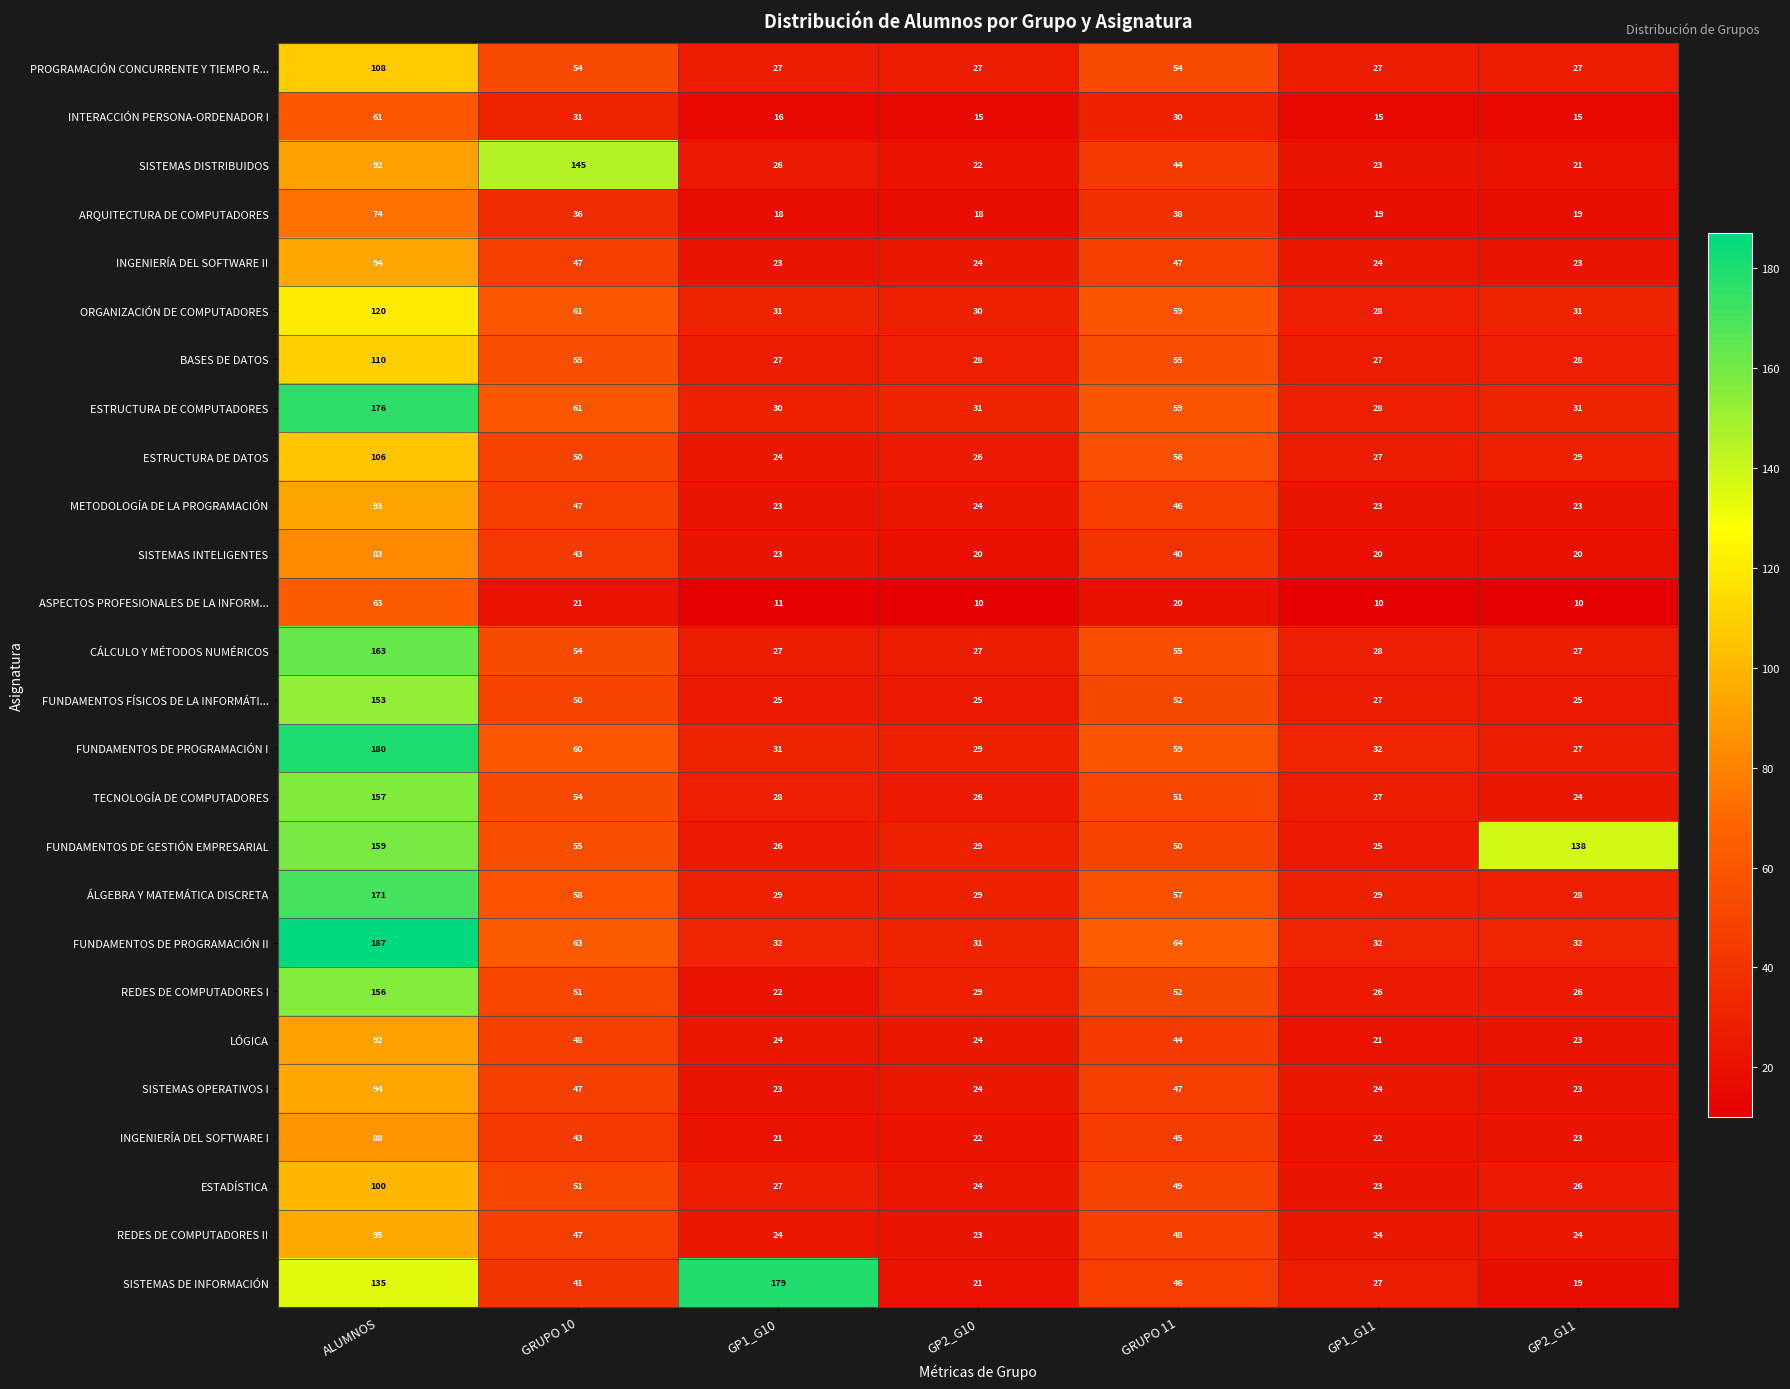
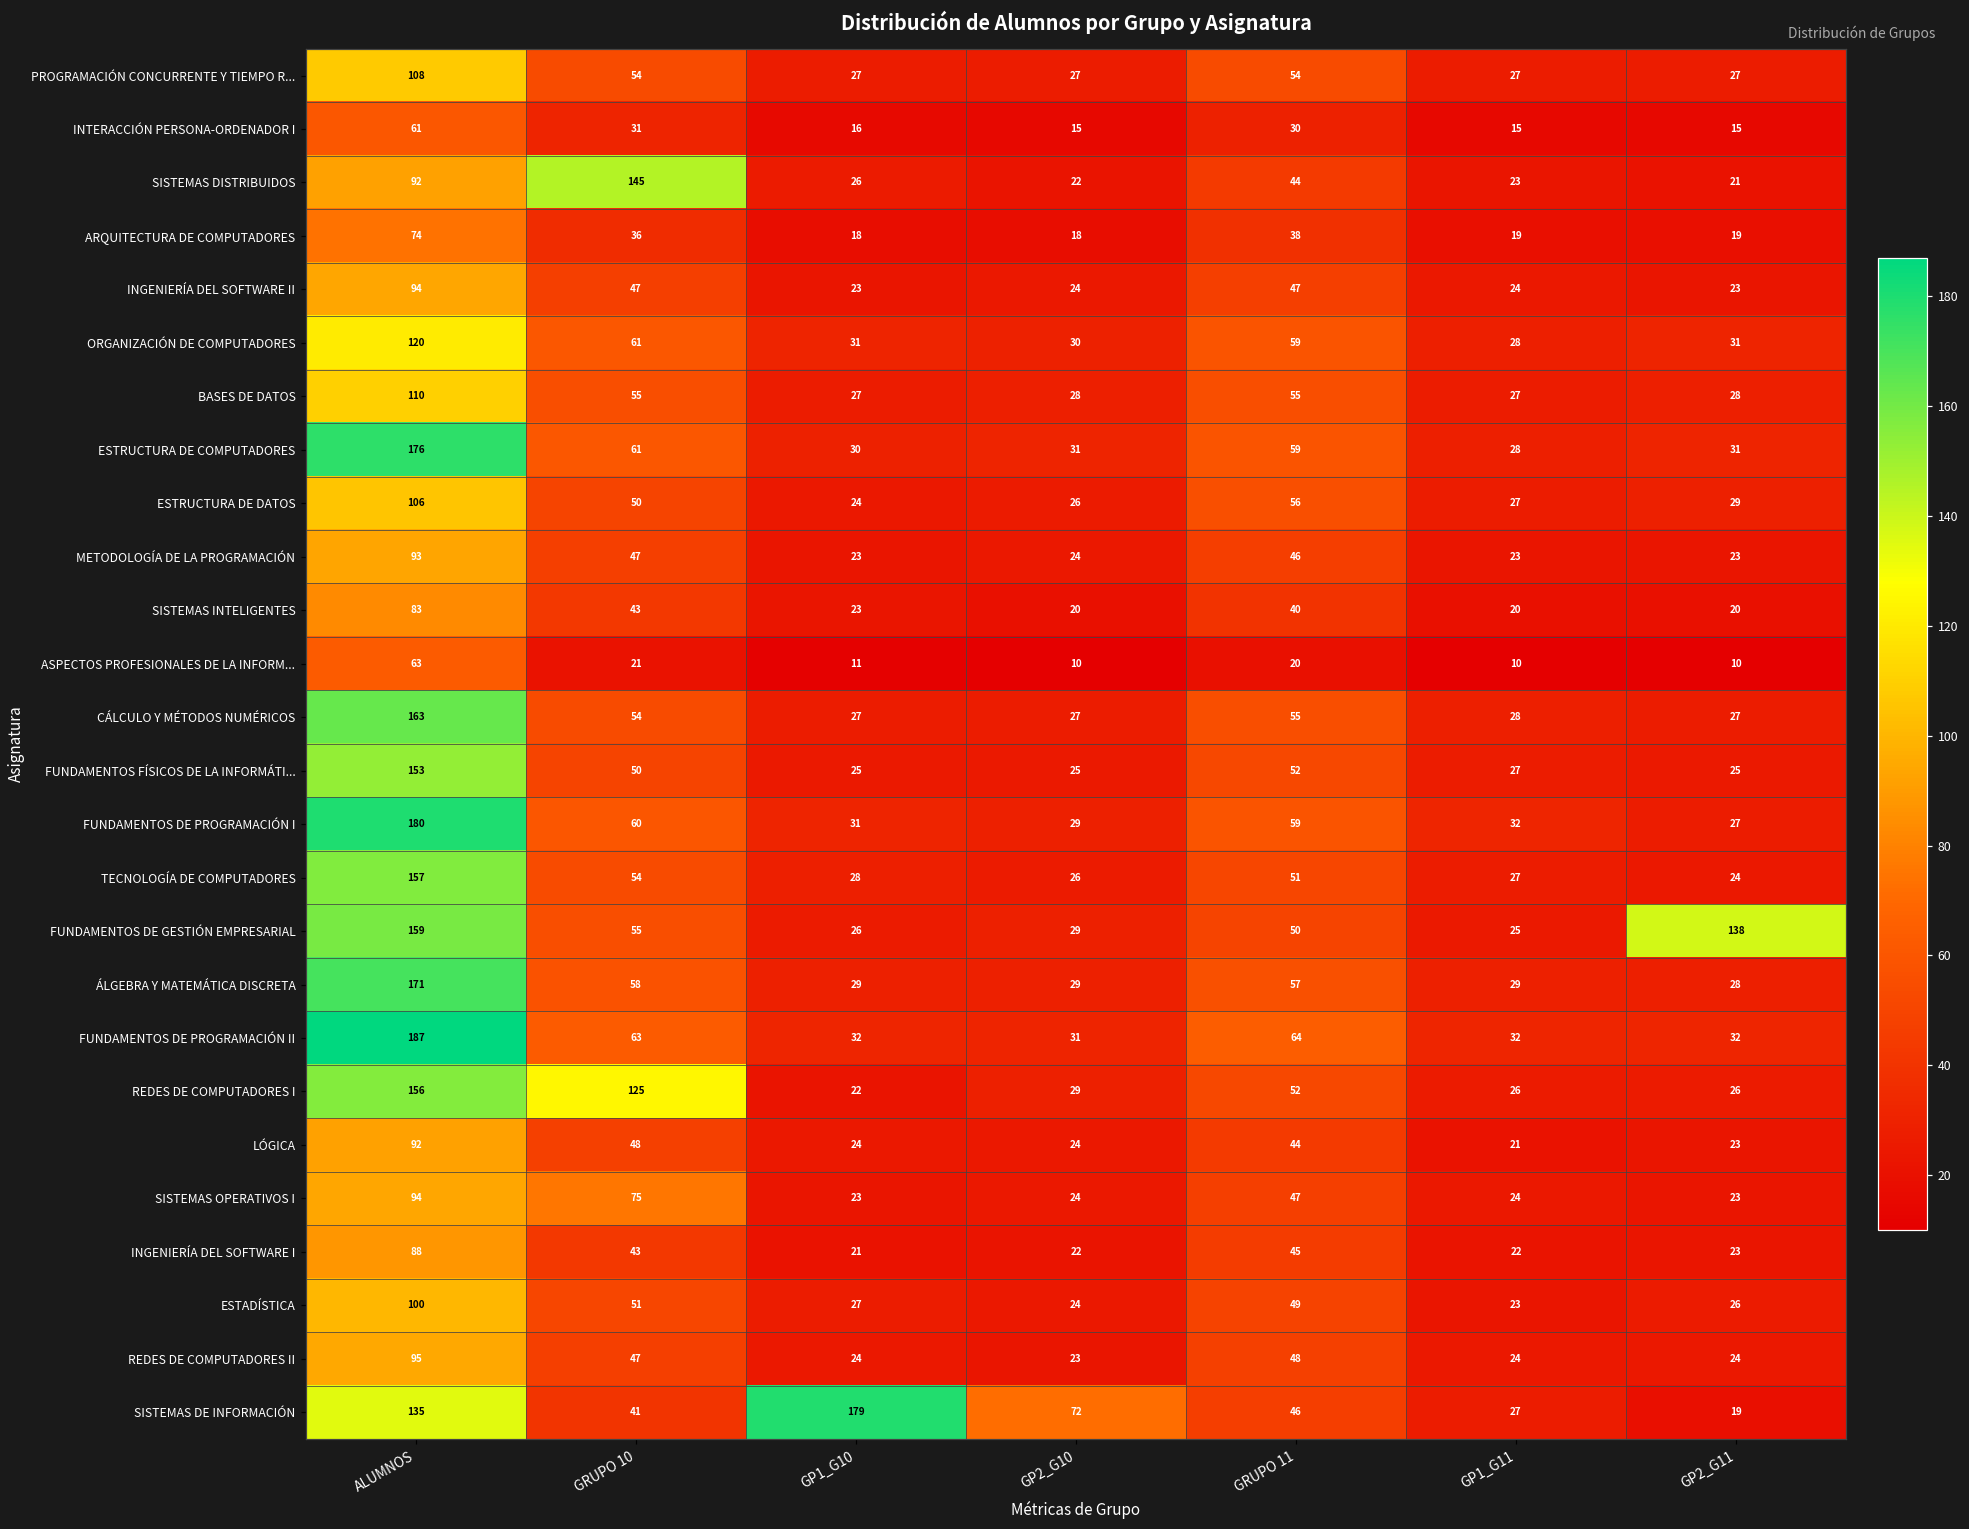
  {
    "PROGRAMACIÓN CONCURRENTE Y TIEMPO R...": {
      "ALUMNOS": 108,
      "GRUPO 10": 54,
      "GP1_G10": 27,
      "GP2_G10": 27,
      "GRUPO 11": 54,
      "GP1_G11": 27,
      "GP2_G11": 27
    },
    "INTERACCIÓN PERSONA-ORDENADOR I": {
      "ALUMNOS": 61,
      "GRUPO 10": 31,
      "GP1_G10": 16,
      "GP2_G10": 15,
      "GRUPO 11": 30,
      "GP1_G11": 15,
      "GP2_G11": 15
    },
    "SISTEMAS DISTRIBUIDOS": {
      "ALUMNOS": 92,
      "GRUPO 10": 145,
      "GP1_G10": 26,
      "GP2_G10": 22,
      "GRUPO 11": 44,
      "GP1_G11": 23,
      "GP2_G11": 21
    },
    "ARQUITECTURA DE COMPUTADORES": {
      "ALUMNOS": 74,
      "GRUPO 10": 36,
      "GP1_G10": 18,
      "GP2_G10": 18,
      "GRUPO 11": 38,
      "GP1_G11": 19,
      "GP2_G11": 19
    },
    "INGENIERÍA DEL SOFTWARE II": {
      "ALUMNOS": 94,
      "GRUPO 10": 47,
      "GP1_G10": 23,
      "GP2_G10": 24,
      "GRUPO 11": 47,
      "GP1_G11": 24,
      "GP2_G11": 23
    },
    "ORGANIZACIÓN DE COMPUTADORES": {
      "ALUMNOS": 120,
      "GRUPO 10": 61,
      "GP1_G10": 31,
      "GP2_G10": 30,
      "GRUPO 11": 59,
      "GP1_G11": 28,
      "GP2_G11": 31
    },
    "BASES DE DATOS": {
      "ALUMNOS": 110,
      "GRUPO 10": 55,
      "GP1_G10": 27,
      "GP2_G10": 28,
      "GRUPO 11": 55,
      "GP1_G11": 27,
      "GP2_G11": 28
    },
    "ESTRUCTURA DE COMPUTADORES": {
      "ALUMNOS": 176,
      "GRUPO 10": 61,
      "GP1_G10": 30,
      "GP2_G10": 31,
      "GRUPO 11": 59,
      "GP1_G11": 28,
      "GP2_G11": 31
    },
    "ESTRUCTURA DE DATOS": {
      "ALUMNOS": 106,
      "GRUPO 10": 50,
      "GP1_G10": 24,
      "GP2_G10": 26,
      "GRUPO 11": 56,
      "GP1_G11": 27,
      "GP2_G11": 29
    },
    "METODOLOGÍA DE LA PROGRAMACIÓN": {
      "ALUMNOS": 93,
      "GRUPO 10": 47,
      "GP1_G10": 23,
      "GP2_G10": 24,
      "GRUPO 11": 46,
      "GP1_G11": 23,
      "GP2_G11": 23
    },
    "SISTEMAS INTELIGENTES": {
      "ALUMNOS": 83,
      "GRUPO 10": 43,
      "GP1_G10": 23,
      "GP2_G10": 20,
      "GRUPO 11": 40,
      "GP1_G11": 20,
      "GP2_G11": 20
    },
    "ASPECTOS PROFESIONALES DE LA INFORM...": {
      "ALUMNOS": 63,
      "GRUPO 10": 21,
      "GP1_G10": 11,
      "GP2_G10": 10,
      "GRUPO 11": 20,
      "GP1_G11": 10,
      "GP2_G11": 10
    },
    "CÁLCULO Y MÉTODOS NUMÉRICOS": {
      "ALUMNOS": 163,
      "GRUPO 10": 54,
      "GP1_G10": 27,
      "GP2_G10": 27,
      "GRUPO 11": 55,
      "GP1_G11": 28,
      "GP2_G11": 27
    },
    "FUNDAMENTOS FÍSICOS DE LA INFORMÁTI...": {
      "ALUMNOS": 153,
      "GRUPO 10": 50,
      "GP1_G10": 25,
      "GP2_G10": 25,
      "GRUPO 11": 52,
      "GP1_G11": 27,
      "GP2_G11": 25
    },
    "FUNDAMENTOS DE PROGRAMACIÓN I": {
      "ALUMNOS": 180,
      "GRUPO 10": 60,
      "GP1_G10": 31,
      "GP2_G10": 29,
      "GRUPO 11": 59,
      "GP1_G11": 32,
      "GP2_G11": 27
    },
    "TECNOLOGÍA DE COMPUTADORES": {
      "ALUMNOS": 157,
      "GRUPO 10": 54,
      "GP1_G10": 28,
      "GP2_G10": 26,
      "GRUPO 11": 51,
      "GP1_G11": 27,
      "GP2_G11": 24
    },
    "FUNDAMENTOS DE GESTIÓN EMPRESARIAL": {
      "ALUMNOS": 159,
      "GRUPO 10": 55,
      "GP1_G10": 26,
      "GP2_G10": 29,
      "GRUPO 11": 50,
      "GP1_G11": 25,
      "GP2_G11": 138
    },
    "ÁLGEBRA Y MATEMÁTICA DISCRETA": {
      "ALUMNOS": 171,
      "GRUPO 10": 58,
      "GP1_G10": 29,
      "GP2_G10": 29,
      "GRUPO 11": 57,
      "GP1_G11": 29,
      "GP2_G11": 28
    },
    "FUNDAMENTOS DE PROGRAMACIÓN II": {
      "ALUMNOS": 187,
      "GRUPO 10": 63,
      "GP1_G10": 32,
      "GP2_G10": 31,
      "GRUPO 11": 64,
      "GP1_G11": 32,
      "GP2_G11": 32
    },
    "REDES DE COMPUTADORES I": {
      "ALUMNOS": 156,
-     "GRUPO 10": 51,
+     "GRUPO 10": 125,
      "GP1_G10": 22,
      "GP2_G10": 29,
      "GRUPO 11": 52,
      "GP1_G11": 26,
      "GP2_G11": 26
    },
    "LÓGICA": {
      "ALUMNOS": 92,
      "GRUPO 10": 48,
      "GP1_G10": 24,
      "GP2_G10": 24,
      "GRUPO 11": 44,
      "GP1_G11": 21,
      "GP2_G11": 23
    },
    "SISTEMAS OPERATIVOS I": {
      "ALUMNOS": 94,
-     "GRUPO 10": 47,
+     "GRUPO 10": 75,
      "GP1_G10": 23,
      "GP2_G10": 24,
      "GRUPO 11": 47,
      "GP1_G11": 24,
      "GP2_G11": 23
    },
    "INGENIERÍA DEL SOFTWARE I": {
      "ALUMNOS": 88,
      "GRUPO 10": 43,
      "GP1_G10": 21,
      "GP2_G10": 22,
      "GRUPO 11": 45,
      "GP1_G11": 22,
      "GP2_G11": 23
    },
    "ESTADÍSTICA": {
      "ALUMNOS": 100,
      "GRUPO 10": 51,
      "GP1_G10": 27,
      "GP2_G10": 24,
      "GRUPO 11": 49,
      "GP1_G11": 23,
      "GP2_G11": 26
    },
    "REDES DE COMPUTADORES II": {
      "ALUMNOS": 95,
      "GRUPO 10": 47,
      "GP1_G10": 24,
      "GP2_G10": 23,
      "GRUPO 11": 48,
      "GP1_G11": 24,
      "GP2_G11": 24
    },
    "SISTEMAS DE INFORMACIÓN": {
      "ALUMNOS": 135,
      "GRUPO 10": 41,
      "GP1_G10": 179,
-     "GP2_G10": 21,
+     "GP2_G10": 72,
      "GRUPO 11": 46,
      "GP1_G11": 27,
      "GP2_G11": 19
    }
  }
